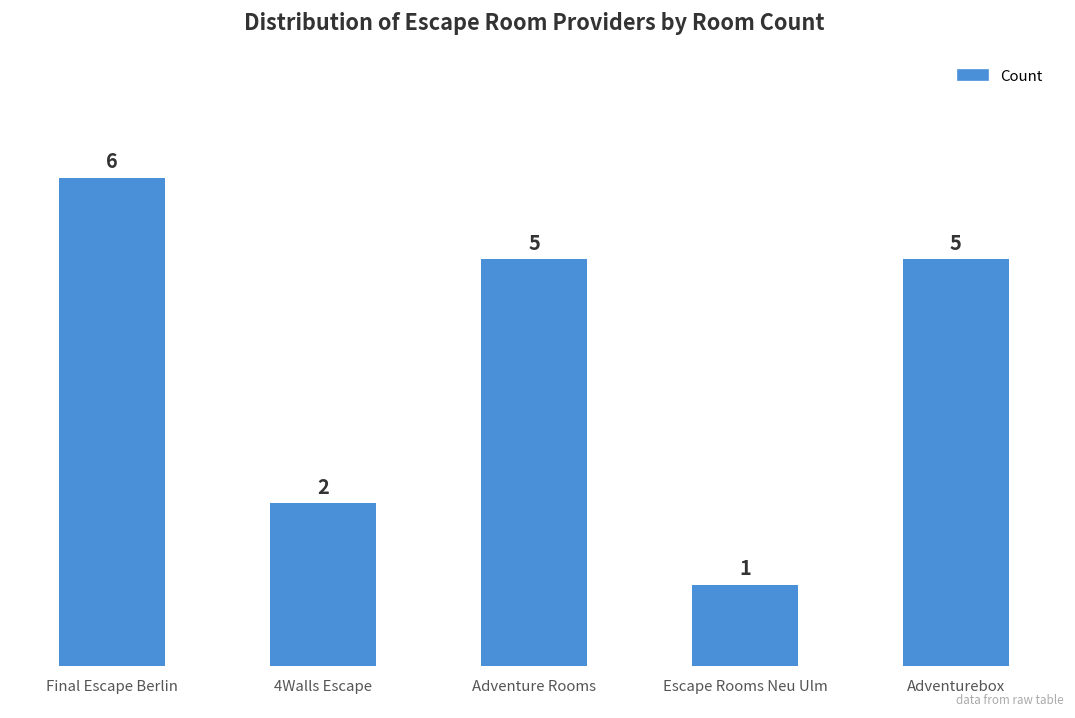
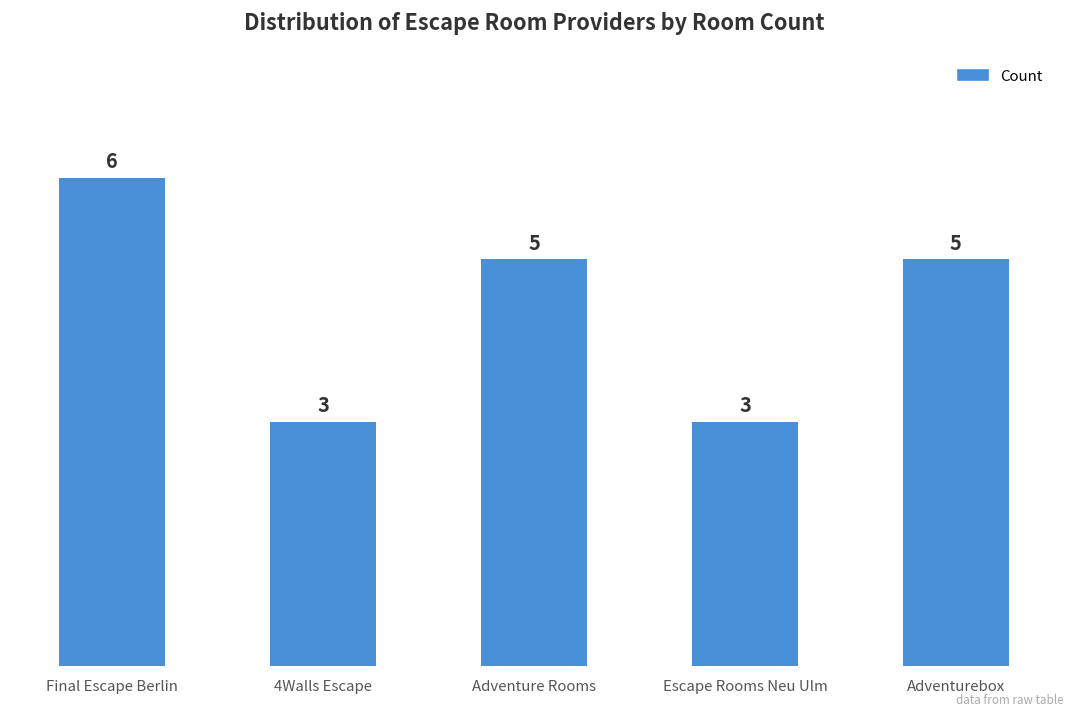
  {
    "Final Escape Berlin": 6,
-   "4Walls Escape": 2,
+   "4Walls Escape": 3,
    "Adventure Rooms": 5,
-   "Escape Rooms Neu Ulm": 1,
+   "Escape Rooms Neu Ulm": 3,
    "Adventurebox": 5
  }
